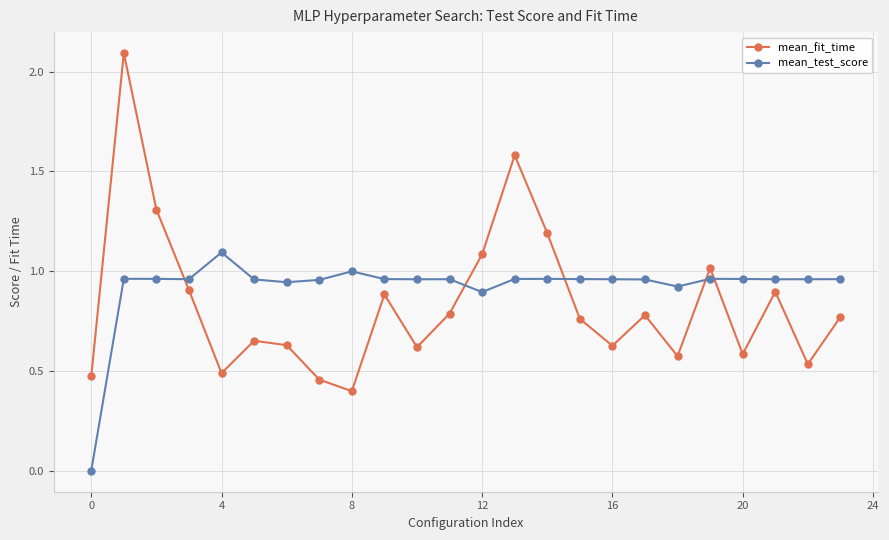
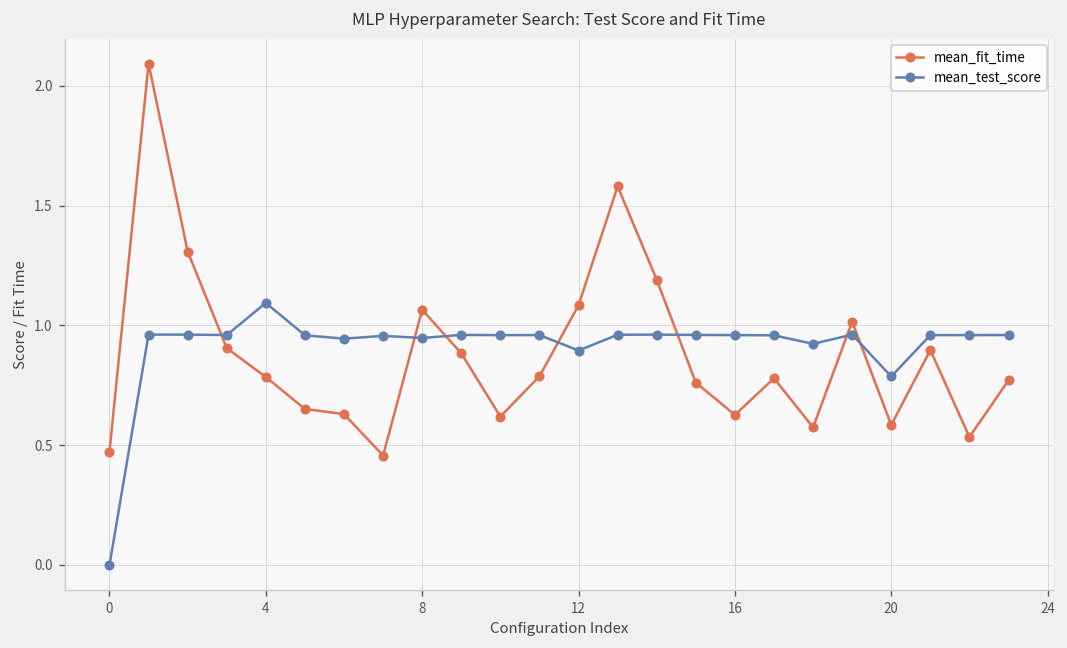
  {
    "mean_fit_time": {
      "0": 0.47,
-     "4": 0.49,
-     "8": 0.40,
+     "4": 0.78,
+     "8": 1.07,
      "12": 1.08,
      "16": 0.63,
      "20": 0.58
    },
    "mean_test_score": {
      "0": 0.00,
      "4": 1.09,
-     "8": 1.00,
+     "8": 0.95,
      "12": 0.90,
      "16": 0.96,
-     "20": 0.96
+     "20": 0.79
    }
  }
